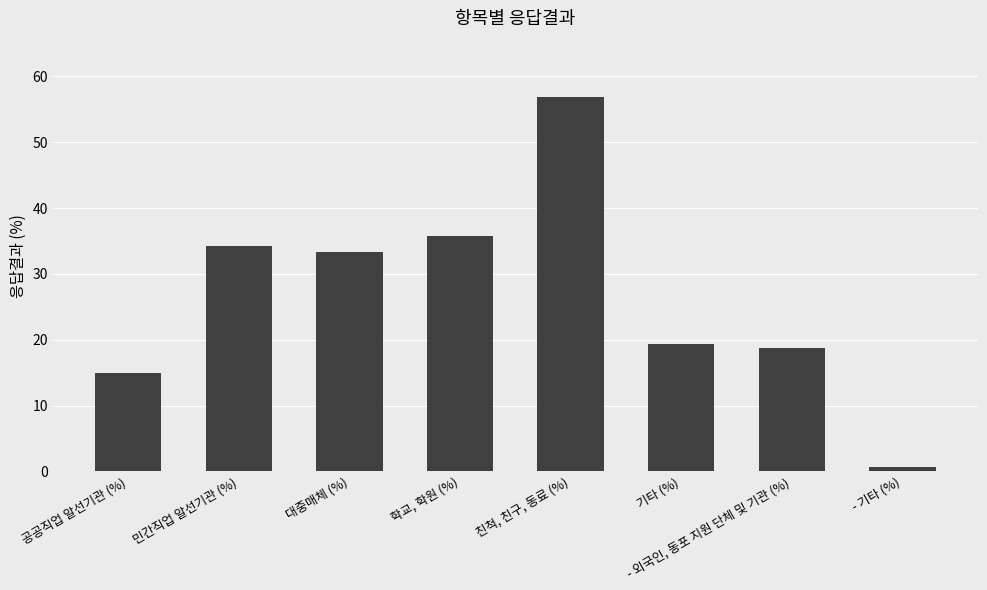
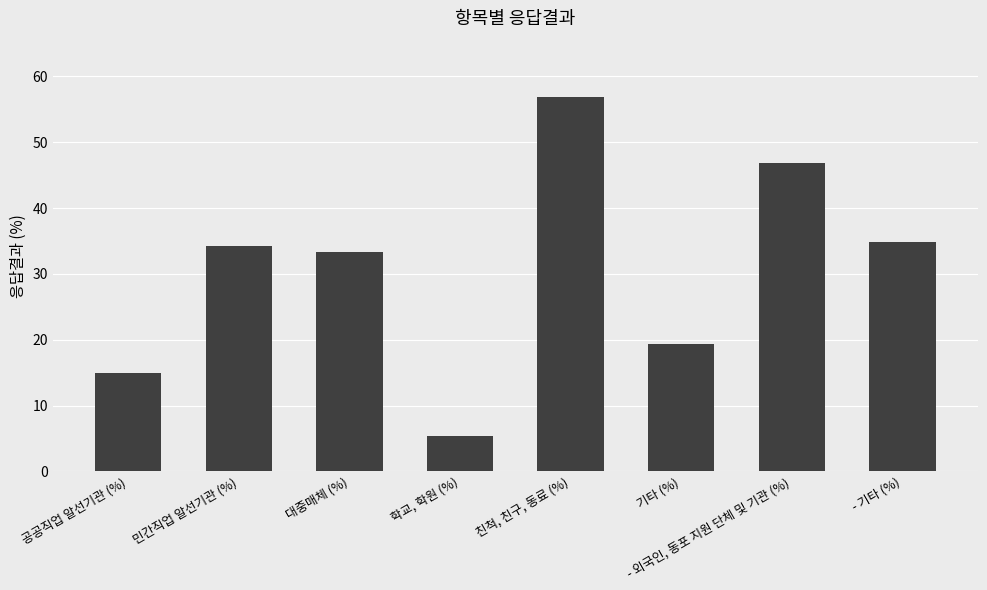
  {
    "공공직업 알선기관 (%)": 15,
    "민간직업 알선기관 (%)": 34,
    "대중매체 (%)": 33,
-   "학교, 학원 (%)": 36,
+   "학교, 학원 (%)": 5,
    "친척, 친구, 동료 (%)": 57,
    "기타 (%)": 19,
-   "- 외국인, 동포 지원 단체 및 기관 (%)": 19,
-   "- 기타 (%)": 1
+   "- 외국인, 동포 지원 단체 및 기관 (%)": 47,
+   "- 기타 (%)": 35
  }
